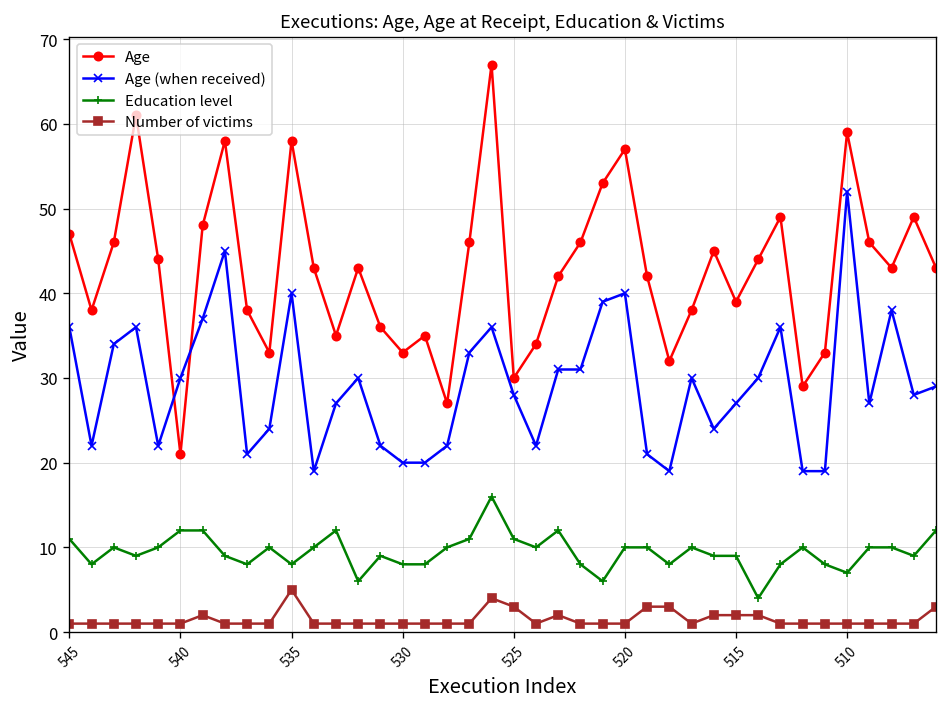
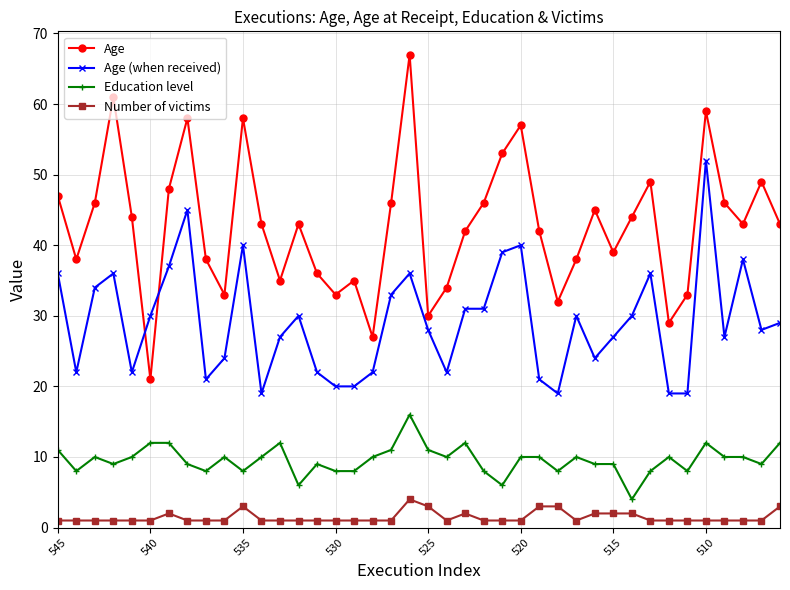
  {
    "Age": {
      "545": 47,
      "540": 21,
      "535": 58,
      "530": 33,
      "525": 30,
      "520": 57,
      "515": 39,
      "510": 59
    },
    "Age (when received)": {
      "545": 36,
      "540": 30,
      "535": 40,
      "530": 20,
      "525": 28,
      "520": 40,
      "515": 27,
      "510": 52
    },
    "Education level": {
      "545": 11,
      "540": 12,
      "535": 8,
      "530": 8,
      "525": 11,
      "520": 10,
      "515": 9,
-     "510": 7
+     "510": 12
    },
    "Number of victims": {
      "545": 1,
      "540": 1,
-     "535": 5,
+     "535": 3,
      "530": 1,
      "525": 3,
      "520": 1,
      "515": 2,
      "510": 1
    }
  }
